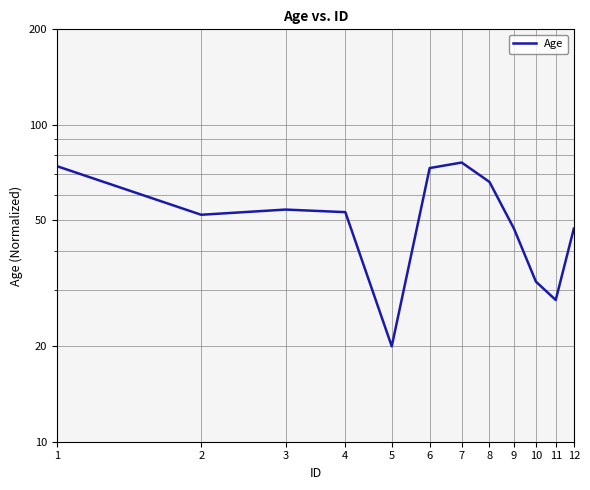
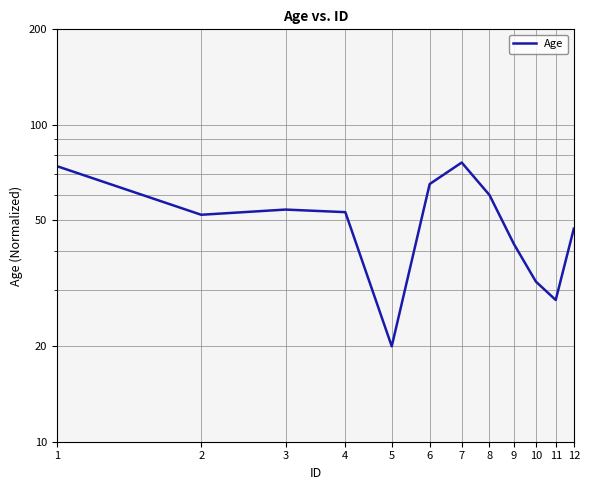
  {
    "1": 74,
    "2": 52,
    "3": 54,
    "4": 53,
    "5": 20,
-   "6": 73,
+   "6": 65,
    "7": 76,
-   "8": 66,
-   "9": 47,
+   "8": 60,
+   "9": 42,
    "10": 32,
    "11": 28,
    "12": 47
  }
